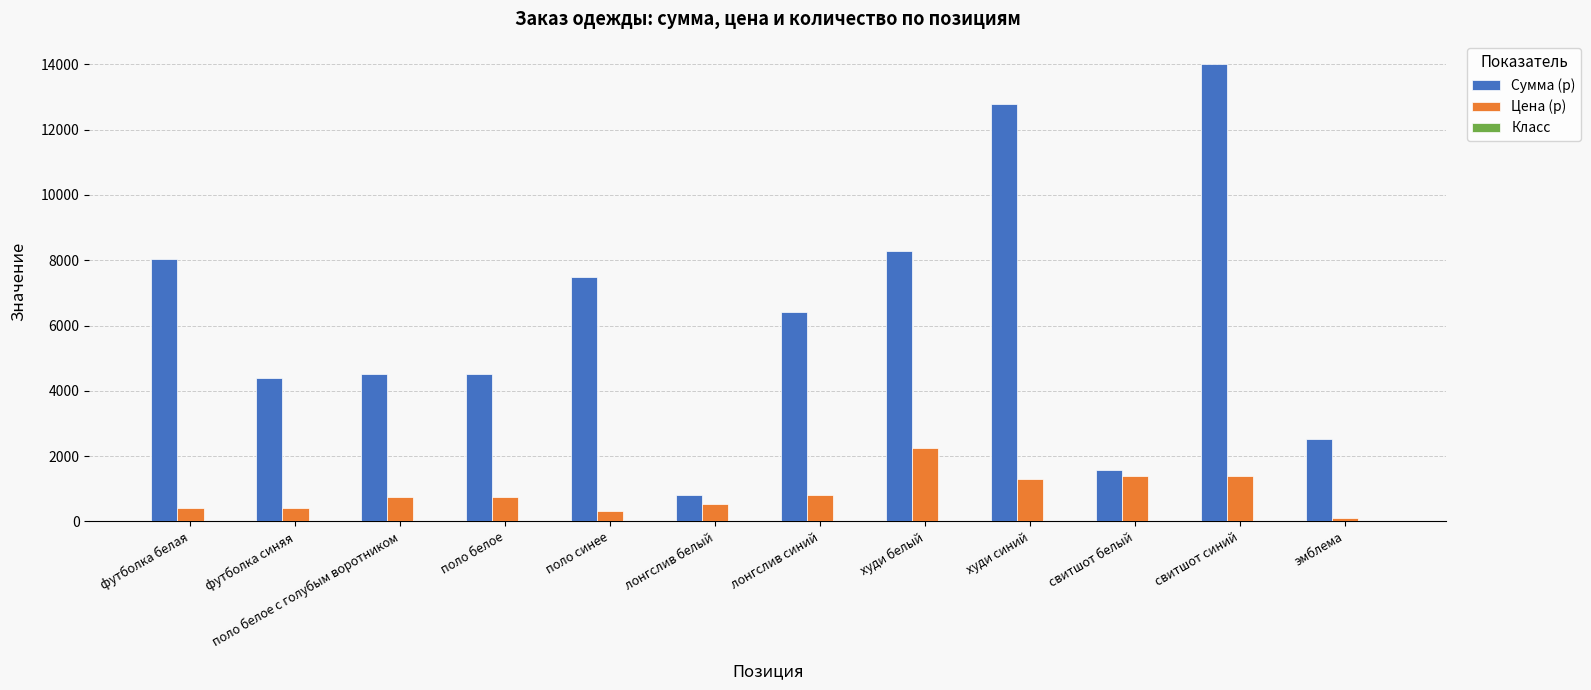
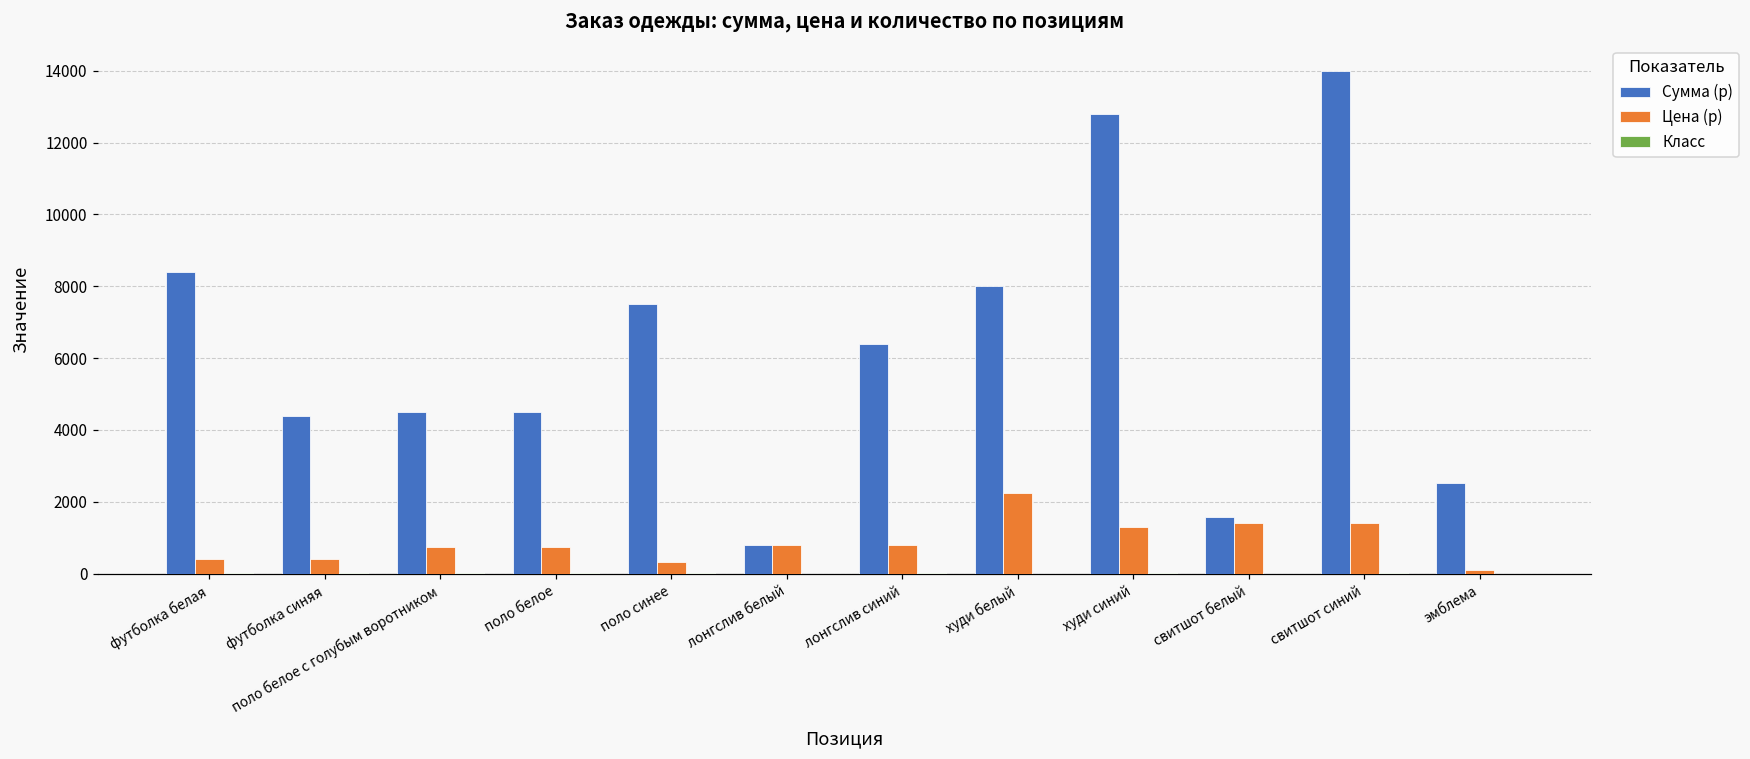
  {
    "Сумма (р)": {
-     "футболка белая": 8100,
+     "футболка белая": 8400,
      "футболка синяя": 4400,
      "поло белое с голубым воротником": 4500,
      "поло белое": 4500,
      "поло синее": 7500,
      "лонгслив белый": 800,
      "лонгслив синий": 6400,
-     "худи белый": 8300,
+     "худи белый": 8000,
      "худи синий": 12800,
      "свитшот белый": 1600,
      "свитшот синий": 14000,
      "эмблема": 2500
    },
    "Цена (р)": {
      "футболка белая": 400,
      "футболка синяя": 400,
      "поло белое с голубым воротником": 800,
      "поло белое": 800,
      "поло синее": 300,
-     "лонгслив белый": 500,
+     "лонгслив белый": 800,
      "лонгслив синий": 800,
      "худи белый": 2200,
      "худи синий": 1300,
      "свитшот белый": 1400,
      "свитшот синий": 1400,
      "эмблема": 100
    },
    "Класс": {
      "эмблема": 0
    }
  }
